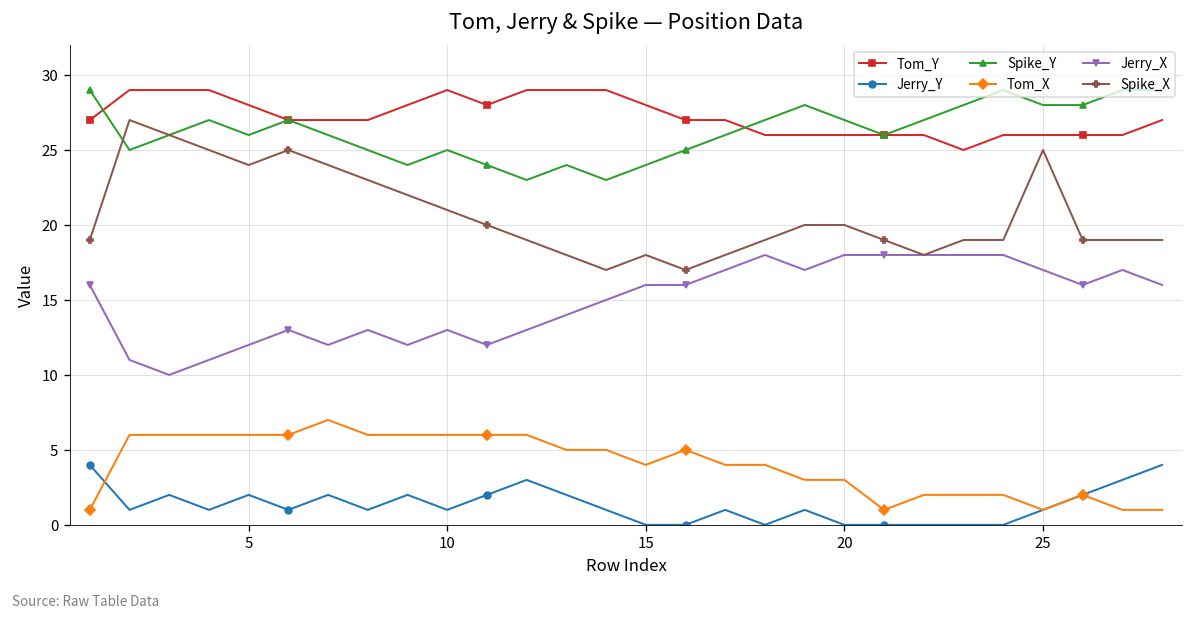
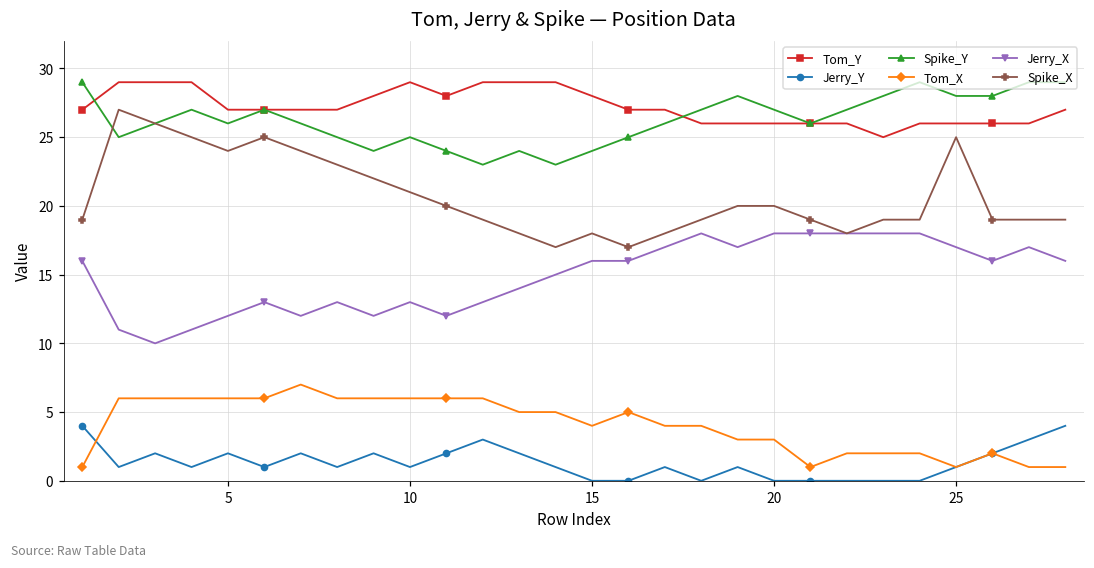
  {
    "Tom_Y": {
-     "5": 28,
+     "5": 27,
      "10": 29,
      "15": 28,
      "20": 26,
      "25": 26
    },
    "Jerry_Y": {
      "5": 2,
      "10": 1,
      "15": 0,
      "20": 0
    },
    "Spike_Y": {
      "5": 26,
      "10": 25,
      "15": 24,
      "20": 27,
      "25": 28
    },
    "Tom_X": {
      "5": 6,
      "10": 6,
      "15": 4,
      "20": 3
    },
    "Jerry_X": {
      "5": 12,
      "10": 13,
      "15": 16,
      "20": 18,
      "25": 17
    },
    "Spike_X": {
      "5": 24,
      "10": 21,
      "15": 18,
      "20": 20,
      "25": 25
    }
  }
